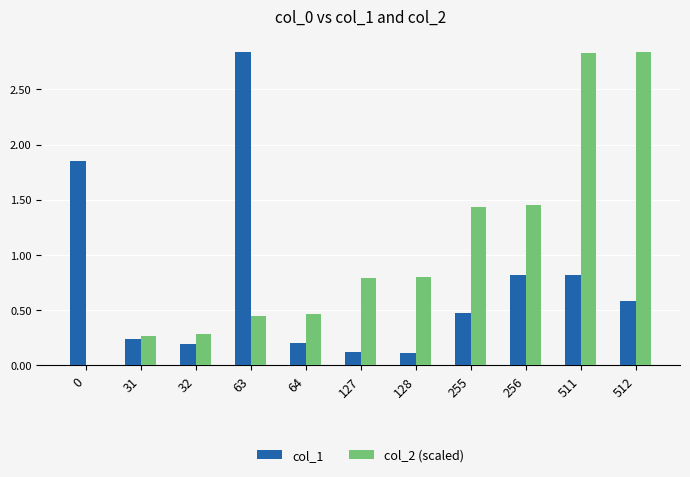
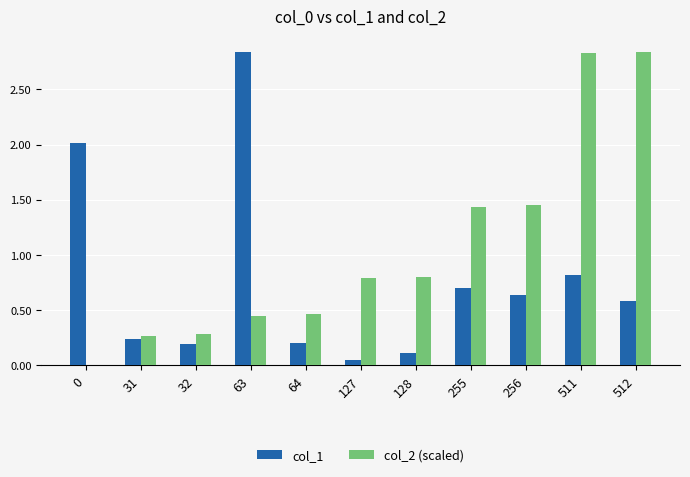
  {
    "col_1": {
-     "0": 1.85,
+     "0": 2.02,
      "31": 0.24,
      "32": 0.19,
      "63": 2.84,
      "64": 0.20,
-     "127": 0.12,
+     "127": 0.04,
      "128": 0.12,
-     "255": 0.47,
-     "256": 0.81,
+     "255": 0.70,
+     "256": 0.64,
      "511": 0.82,
      "512": 0.59
    },
    "col_2 (scaled)": {
      "0": 0.00,
      "31": 0.27,
      "32": 0.28,
      "63": 0.45,
      "64": 0.47,
      "127": 0.79,
      "128": 0.80,
      "255": 1.44,
      "256": 1.45,
      "511": 2.83,
      "512": 2.84
    }
  }
